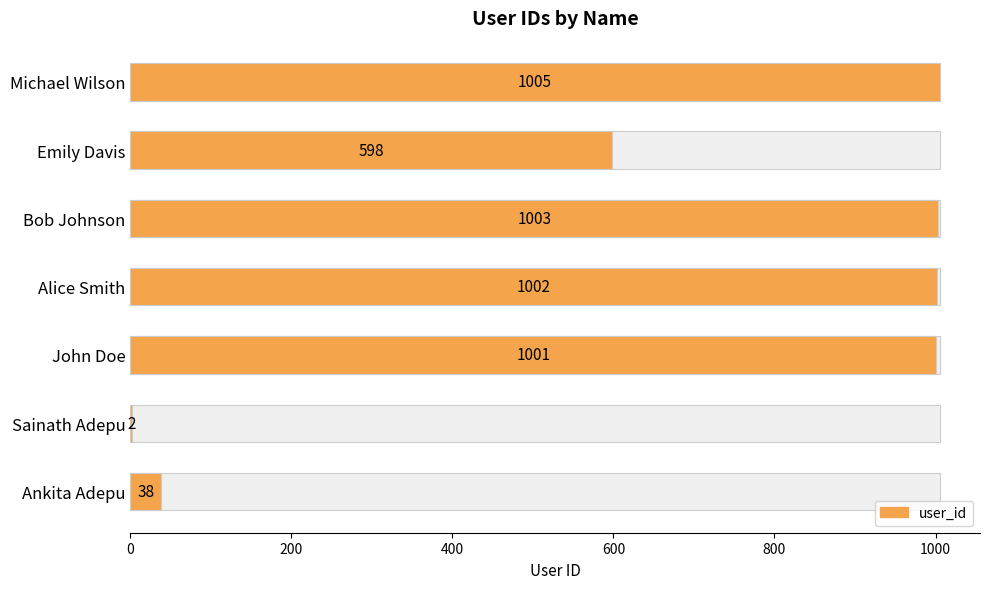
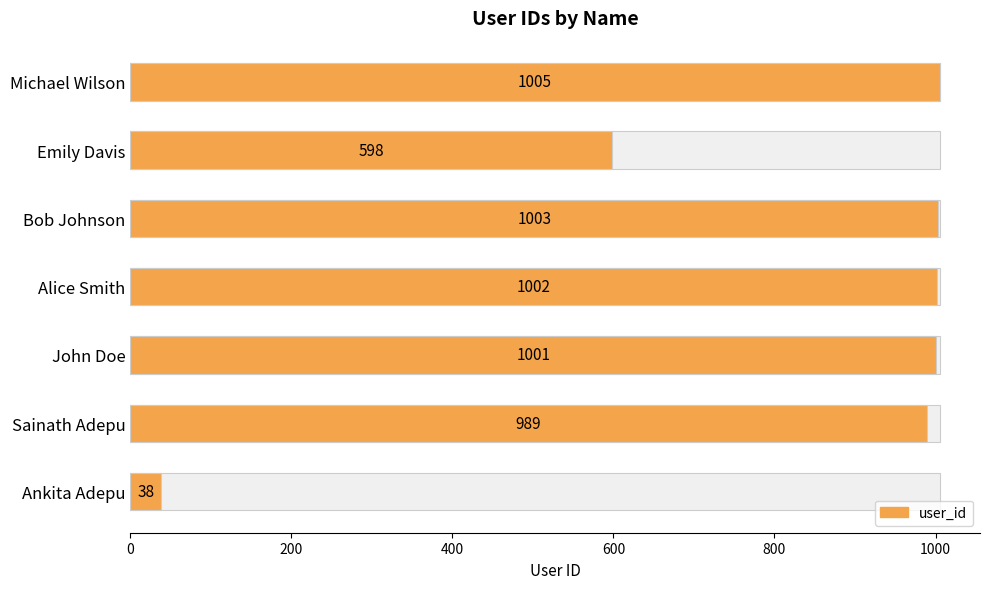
  {
    "user_id": {
      "Michael Wilson": 1005,
      "Bob Johnson": 1003,
-     "Sainath Adepu": 2
+     "Sainath Adepu": 989
    }
  }
